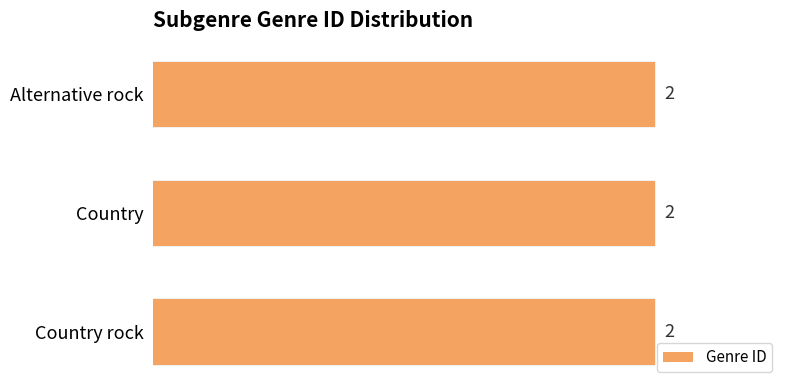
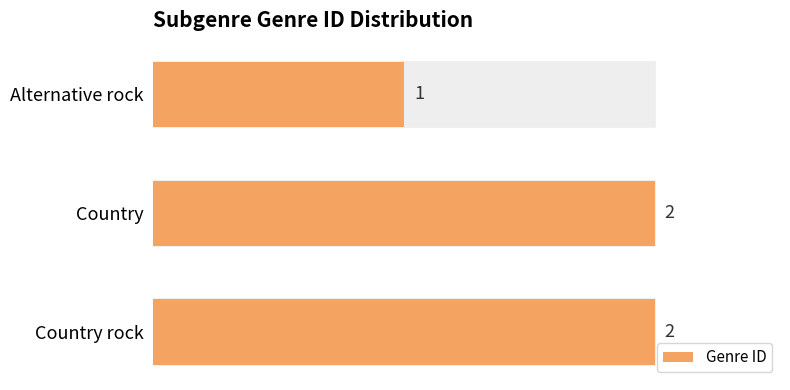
  {
-   "Alternative rock": 2,
+   "Alternative rock": 1,
    "Country": 2,
    "Country rock": 2
  }
